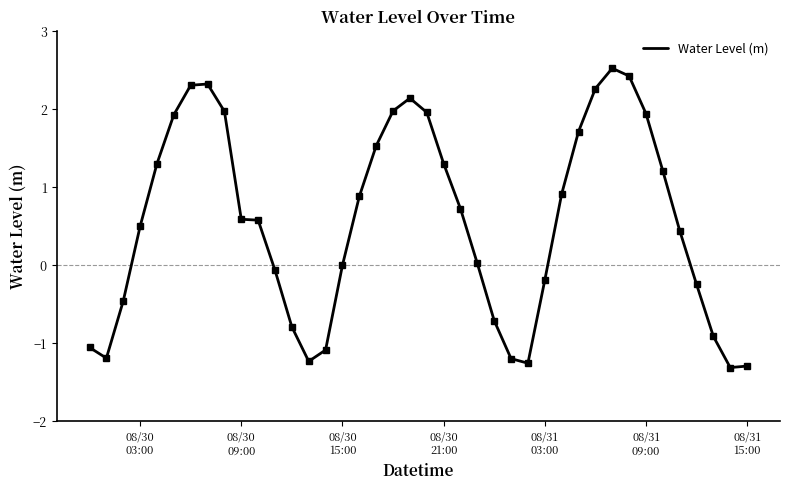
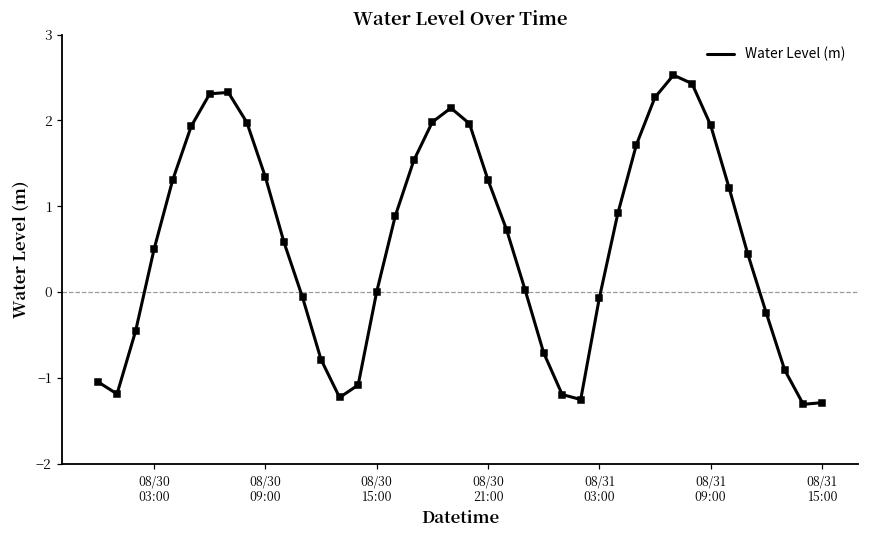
  {
    "08/30 03:00": 0.5,
-   "08/30 09:00": 0.6,
+   "08/30 09:00": 1.3,
    "08/30 15:00": 0.0,
    "08/30 21:00": 1.3,
-   "08/31 03:00": -0.2,
+   "08/31 03:00": -0.1,
    "08/31 09:00": 1.9,
    "08/31 15:00": -1.3
  }
